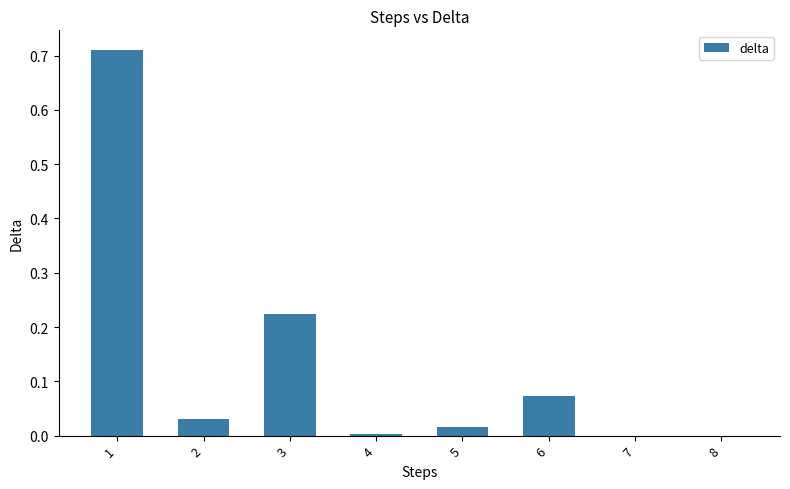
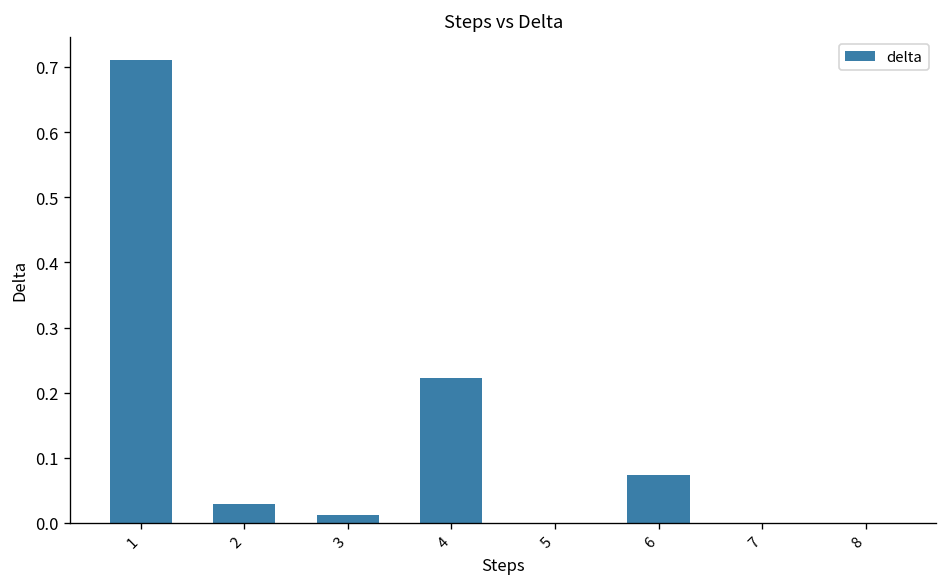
  {
    "1": 0.71,
    "2": 0.03,
-   "3": 0.22,
-   "4": 0.00,
-   "5": 0.02,
+   "3": 0.01,
+   "4": 0.22,
+   "5": 0.00,
    "6": 0.07
  }
